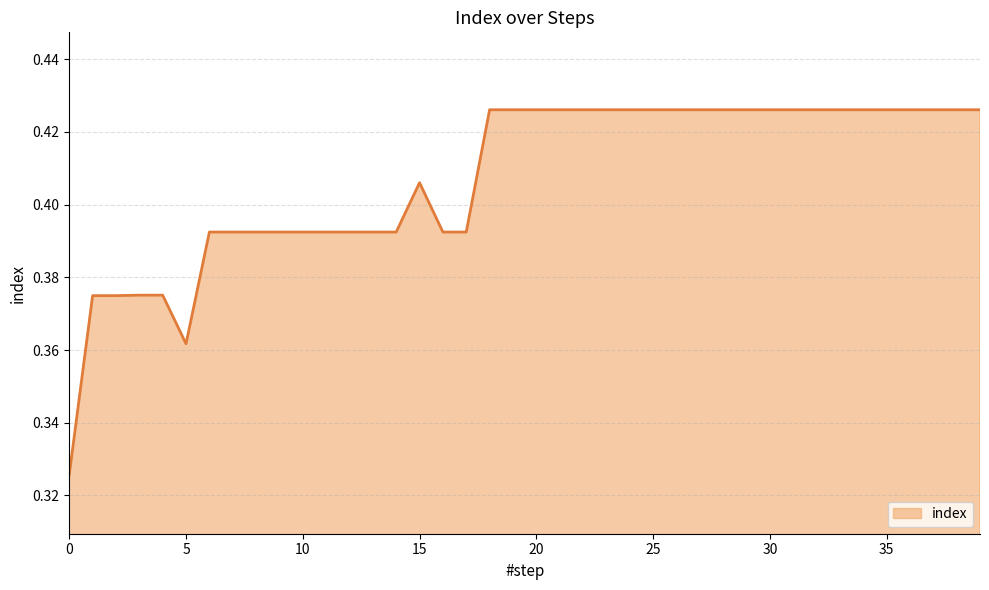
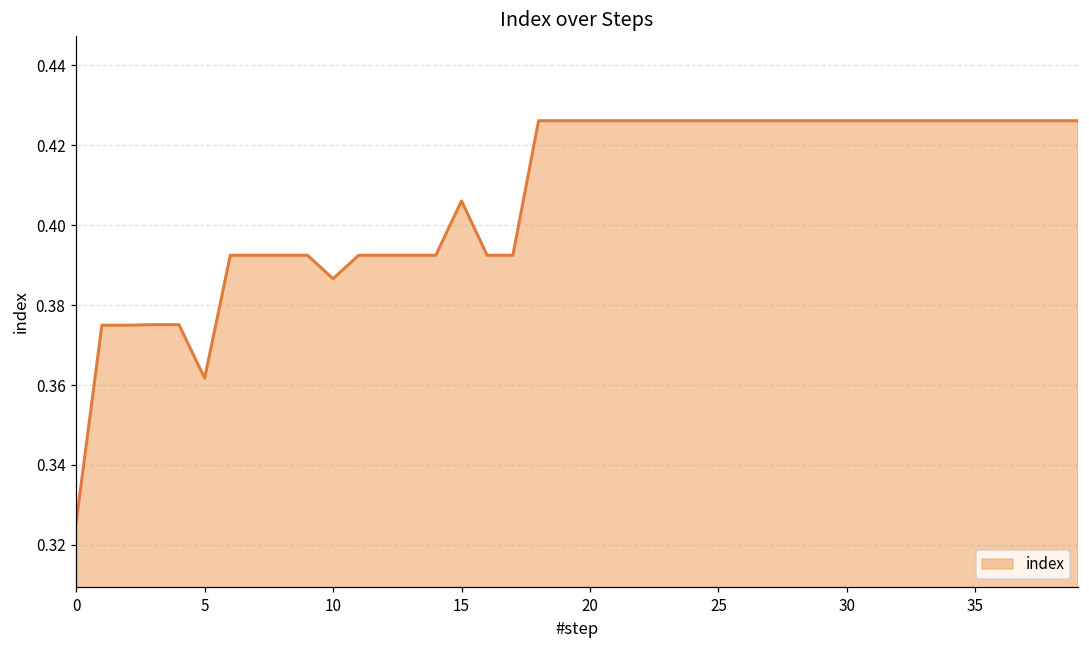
  {
    "0": 0.326,
    "5": 0.362,
-   "10": 0.392,
+   "10": 0.387,
    "15": 0.406,
    "20": 0.426,
    "25": 0.426,
    "30": 0.426,
    "35": 0.426
  }
